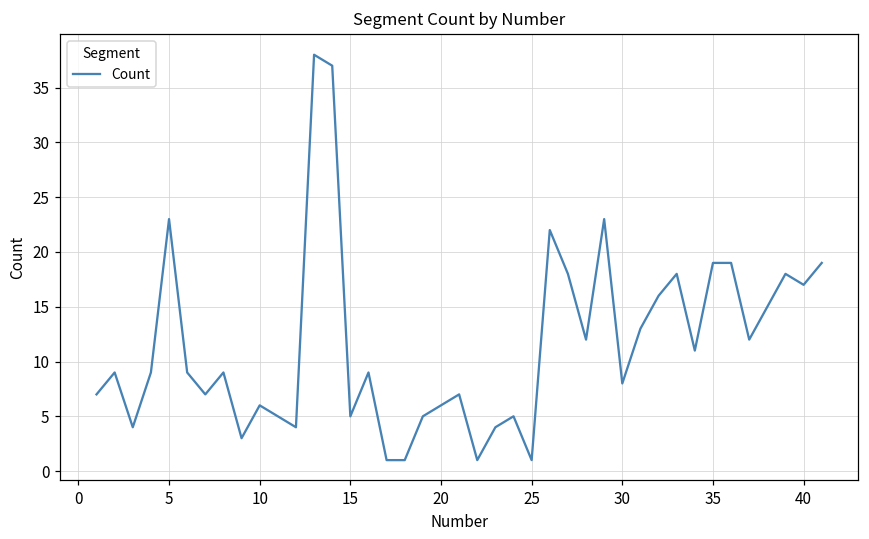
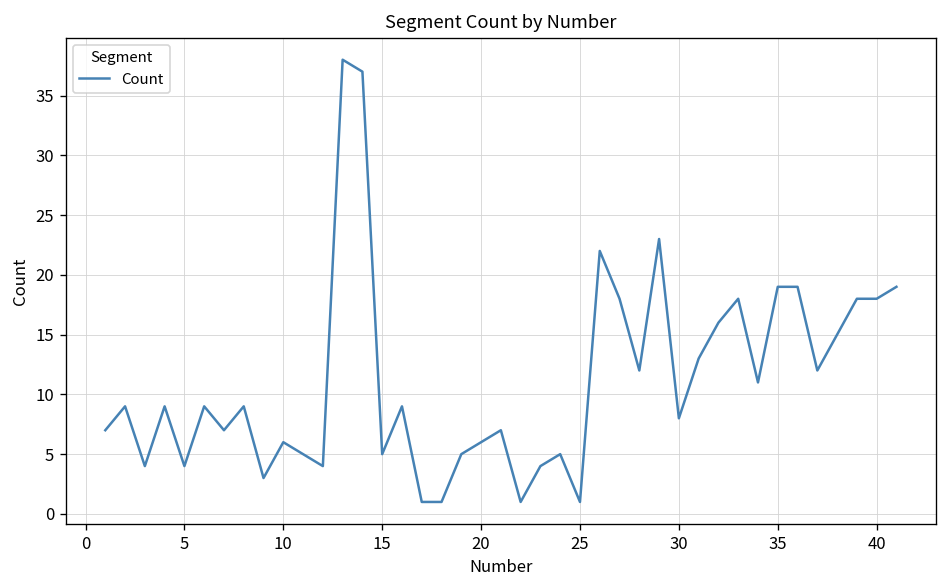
  {
-   "5": 23,
+   "5": 4,
    "10": 6,
    "15": 5,
    "25": 1,
    "30": 8,
    "35": 19,
-   "40": 17
+   "40": 18
  }
